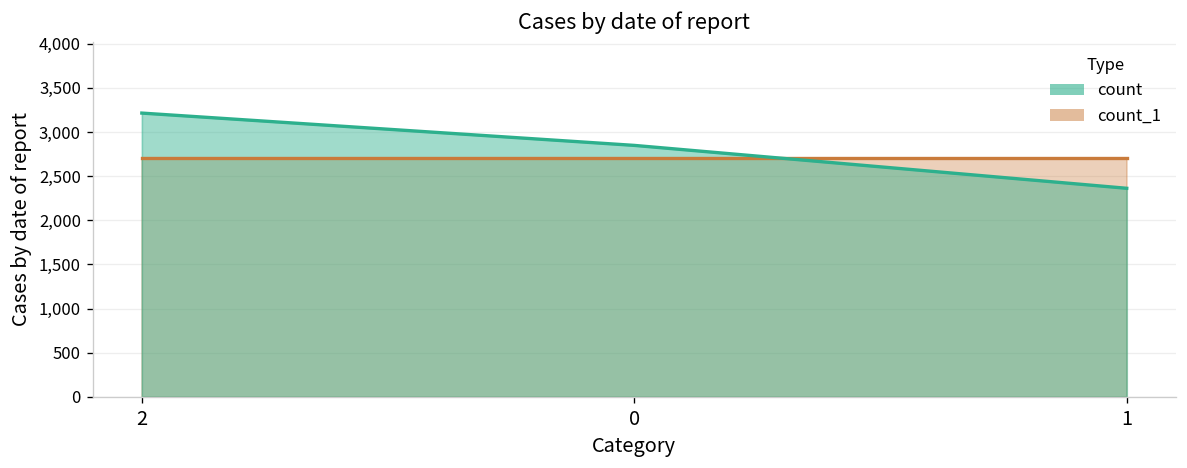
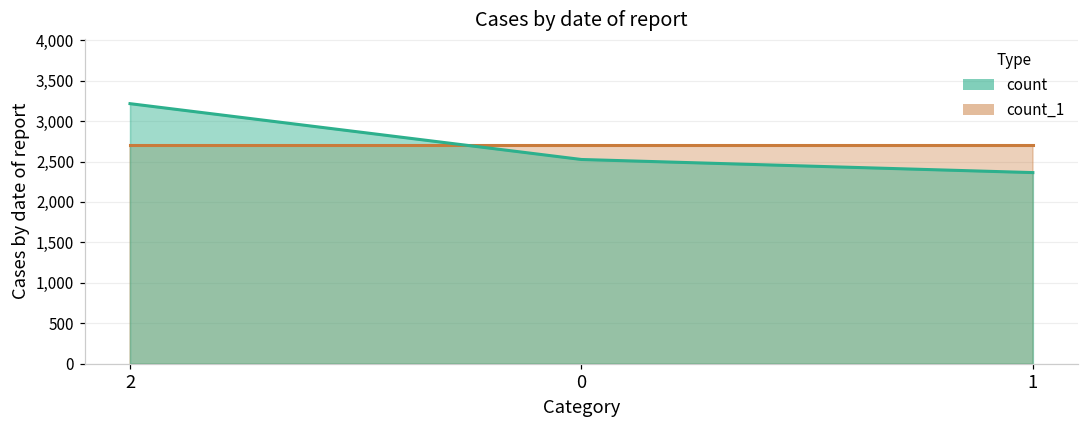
  {
    "count_1": {
      "2": "2,700",
      "0": "2,700",
      "1": "2,700"
    },
    "count": {
      "2": "3,200",
-     "0": "2,800",
+     "0": "2,500",
      "1": "2,400"
    }
  }
